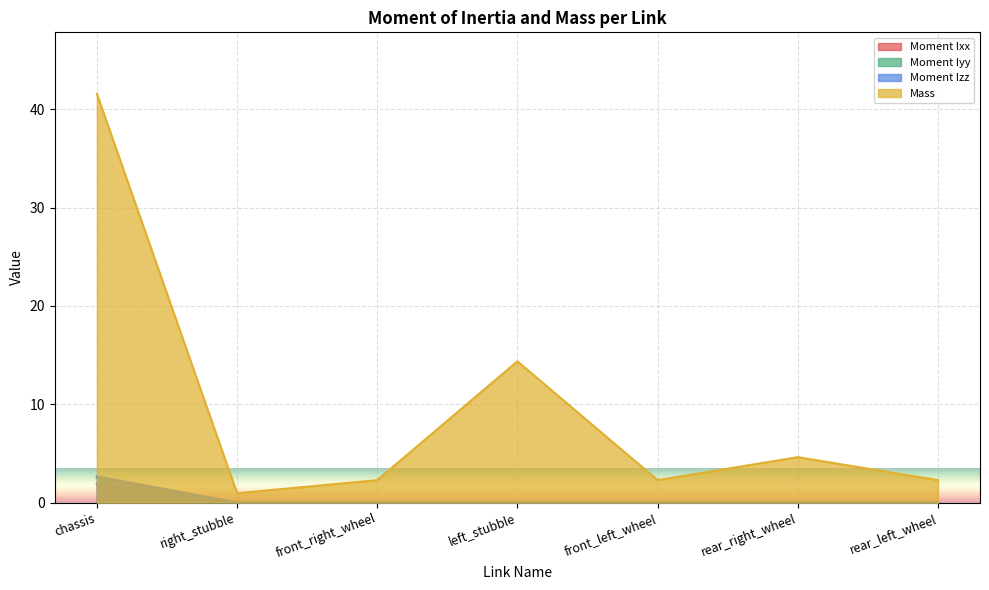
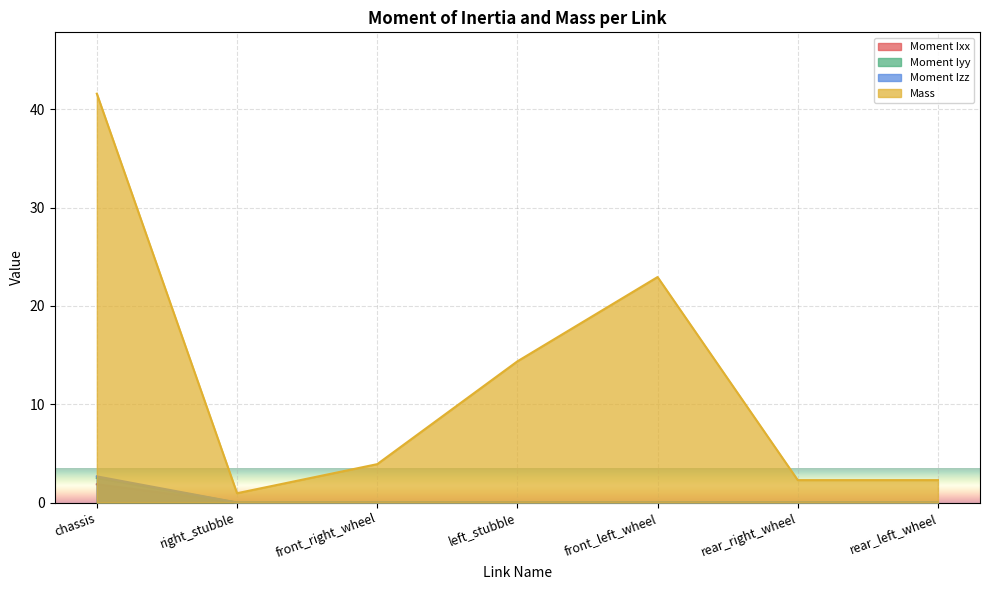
  {
    "Moment Ixx": {
      "chassis": 2
    },
    "Mass": {
      "chassis": 42,
      "right_stubble": 1,
-     "front_right_wheel": 2,
+     "front_right_wheel": 4,
      "left_stubble": 14,
-     "front_left_wheel": 2,
-     "rear_right_wheel": 5,
+     "front_left_wheel": 23,
+     "rear_right_wheel": 2,
      "rear_left_wheel": 2
    }
  }
